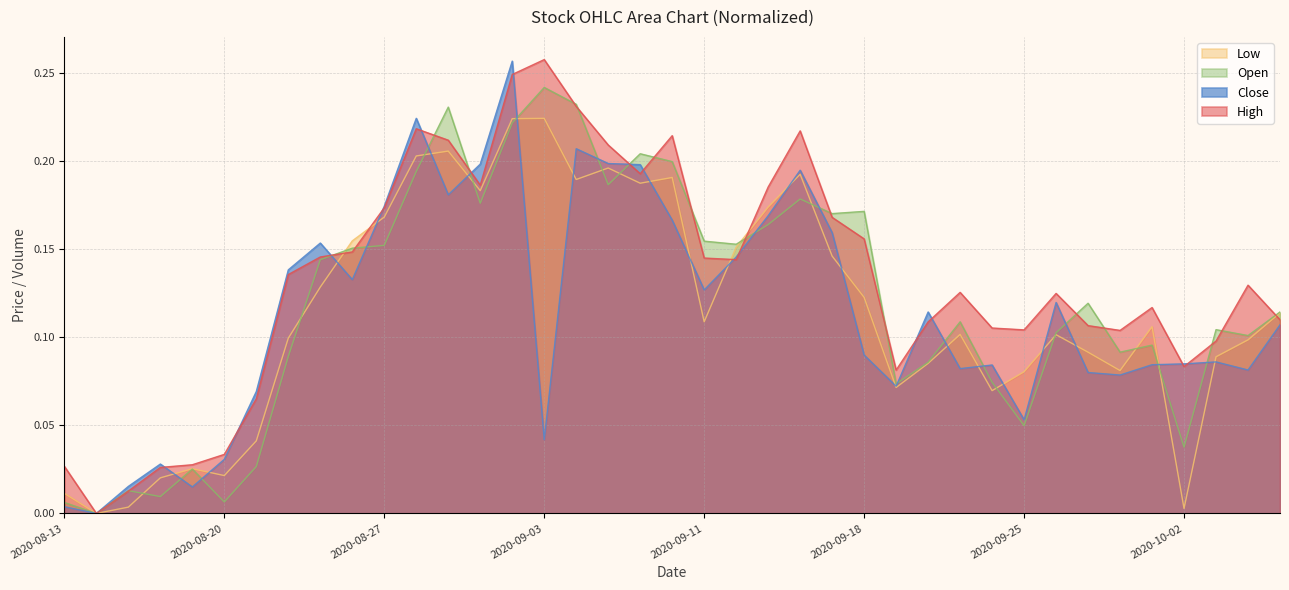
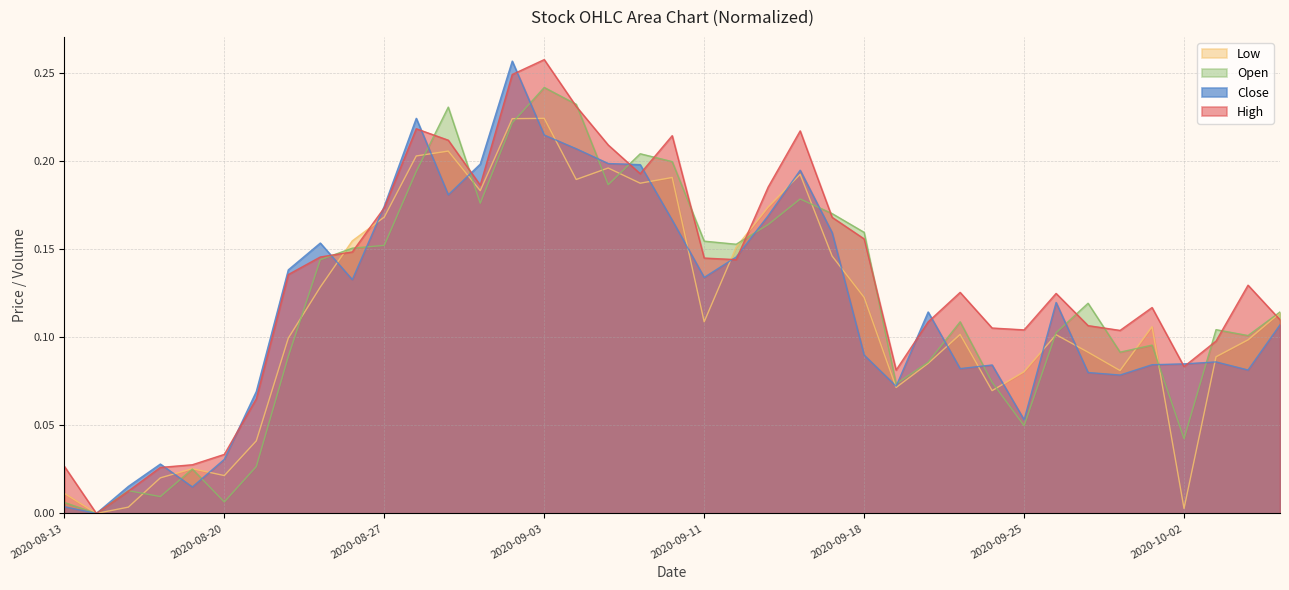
  {
    "Low": {
      "2020-08-13": 0.011,
      "2020-08-20": 0.021,
      "2020-08-27": 0.168,
      "2020-09-03": 0.224,
      "2020-09-11": 0.109,
      "2020-09-18": 0.123,
      "2020-09-25": 0.080,
      "2020-10-02": 0.003
    },
    "Open": {
      "2020-08-13": 0.006,
      "2020-08-20": 0.007,
      "2020-08-27": 0.152,
      "2020-09-03": 0.242,
      "2020-09-11": 0.154,
-     "2020-09-18": 0.171,
+     "2020-09-18": 0.159,
      "2020-09-25": 0.050,
-     "2020-10-02": 0.038
+     "2020-10-02": 0.042
    },
    "Close": {
      "2020-08-13": 0.004,
      "2020-08-20": 0.031,
-     "2020-09-03": 0.042,
-     "2020-09-11": 0.127,
+     "2020-09-03": 0.215,
+     "2020-09-11": 0.134,
      "2020-09-18": 0.090,
      "2020-09-25": 0.053,
      "2020-10-02": 0.085
    },
    "High": {
      "2020-08-13": 0.027,
      "2020-08-20": 0.033,
      "2020-09-03": 0.257,
      "2020-09-11": 0.145,
      "2020-09-18": 0.156,
      "2020-09-25": 0.104,
      "2020-10-02": 0.083
    }
  }
